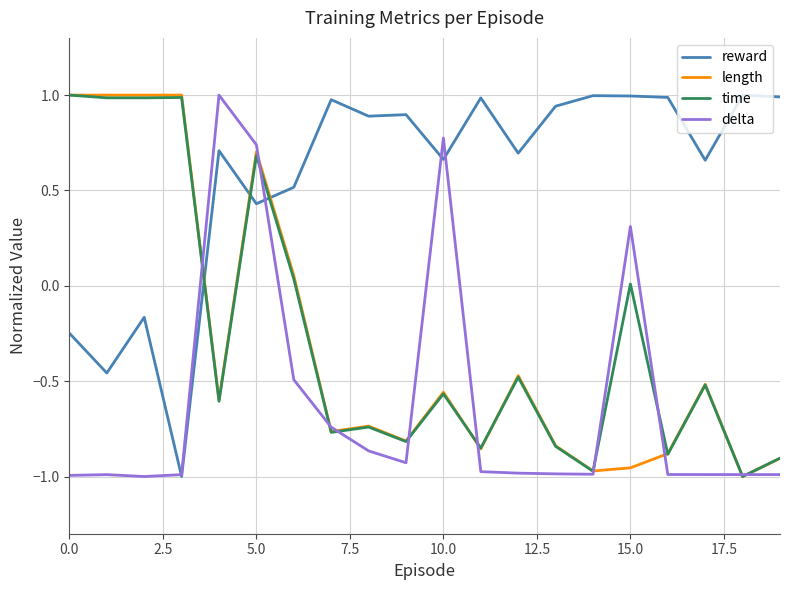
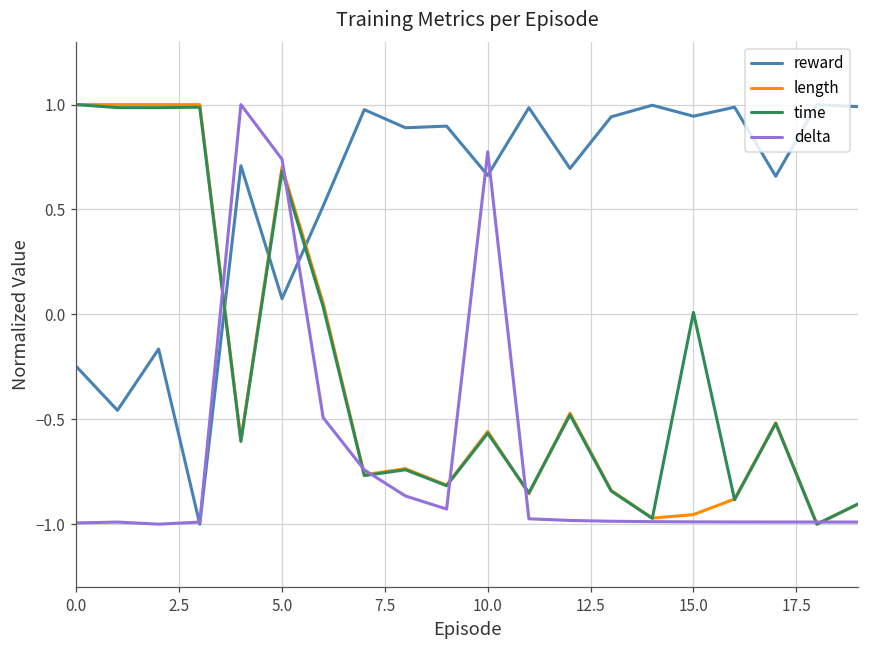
  {
    "reward": {
      "0.0": -0.25,
-     "5.0": 0.43,
+     "5.0": 0.07,
      "10.0": 0.66,
-     "15.0": 1.00
+     "15.0": 0.94
    },
    "length": {
      "5.0": 0.70,
      "15.0": -0.95
    },
    "time": {
      "5.0": 0.68,
      "15.0": 0.01
    },
    "delta": {
      "0.0": -0.99,
      "5.0": 0.74,
      "10.0": 0.78,
-     "15.0": 0.31
+     "15.0": -0.99
    }
  }
